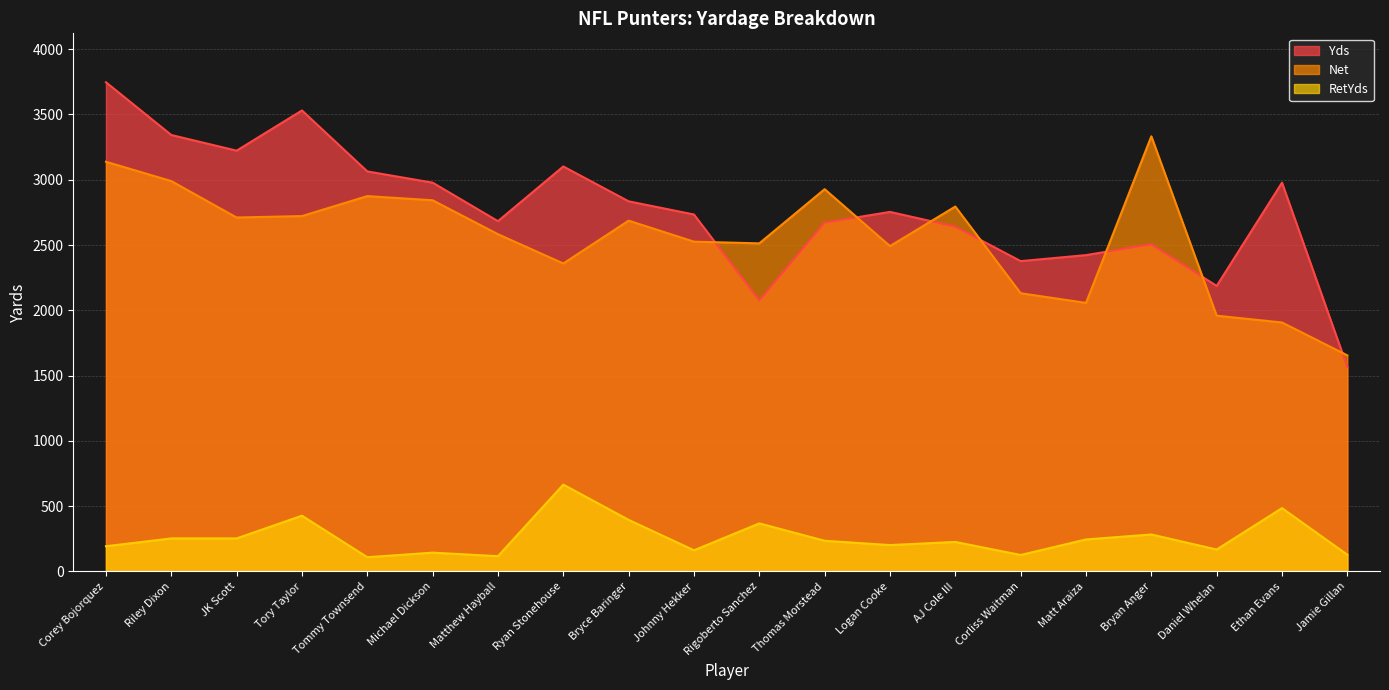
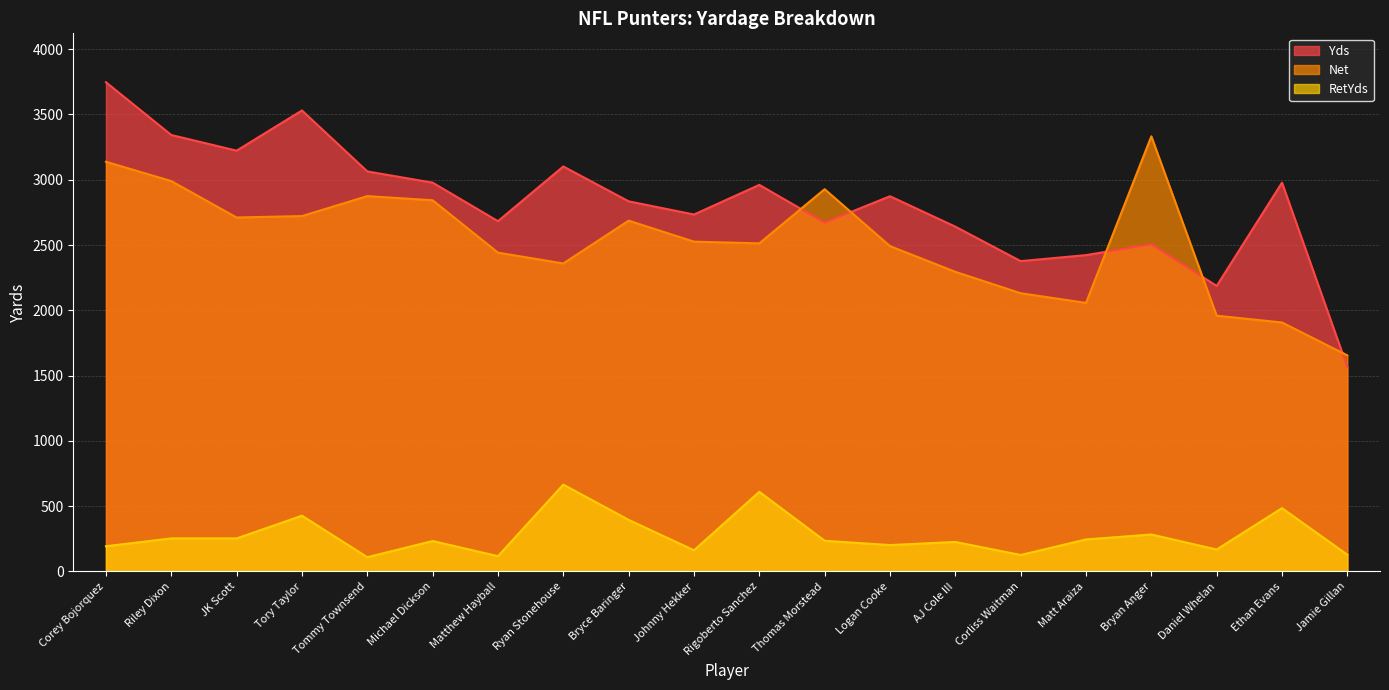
  {
    "Yds": {
      "Corey Bojorquez": 3750,
      "Riley Dixon": 3340,
      "JK Scott": 3220,
      "Tory Taylor": 3530,
      "Tommy Townsend": 3060,
      "Michael Dickson": 2980,
      "Matthew Hayball": 2680,
      "Ryan Stonehouse": 3100,
      "Bryce Baringer": 2840,
      "Johnny Hekker": 2730,
-     "Rigoberto Sanchez": 2080,
+     "Rigoberto Sanchez": 2960,
      "Thomas Morstead": 2670,
-     "Logan Cooke": 2750,
+     "Logan Cooke": 2870,
      "AJ Cole III": 2640,
      "Corliss Waitman": 2380,
      "Matt Araiza": 2420,
      "Bryan Anger": 2510,
      "Daniel Whelan": 2190,
      "Ethan Evans": 2980,
      "Jamie Gillan": 1570
    },
    "Net": {
      "Corey Bojorquez": 3140,
      "Riley Dixon": 2990,
      "JK Scott": 2710,
      "Tory Taylor": 2720,
      "Tommy Townsend": 2880,
      "Michael Dickson": 2840,
-     "Matthew Hayball": 2580,
+     "Matthew Hayball": 2440,
      "Ryan Stonehouse": 2360,
      "Bryce Baringer": 2690,
      "Johnny Hekker": 2530,
      "Rigoberto Sanchez": 2510,
      "Thomas Morstead": 2930,
      "Logan Cooke": 2490,
-     "AJ Cole III": 2800,
+     "AJ Cole III": 2300,
      "Corliss Waitman": 2130,
      "Matt Araiza": 2060,
      "Bryan Anger": 3330,
      "Daniel Whelan": 1960,
      "Ethan Evans": 1910,
      "Jamie Gillan": 1660
    },
    "RetYds": {
      "Corey Bojorquez": 190,
      "Riley Dixon": 250,
      "JK Scott": 250,
      "Tory Taylor": 430,
      "Tommy Townsend": 110,
-     "Michael Dickson": 140,
+     "Michael Dickson": 230,
      "Matthew Hayball": 120,
      "Ryan Stonehouse": 670,
      "Bryce Baringer": 400,
      "Johnny Hekker": 160,
-     "Rigoberto Sanchez": 370,
+     "Rigoberto Sanchez": 610,
      "Thomas Morstead": 240,
      "Logan Cooke": 200,
      "AJ Cole III": 230,
      "Corliss Waitman": 130,
      "Matt Araiza": 250,
      "Bryan Anger": 280,
      "Daniel Whelan": 170,
      "Ethan Evans": 490,
      "Jamie Gillan": 130
    }
  }
